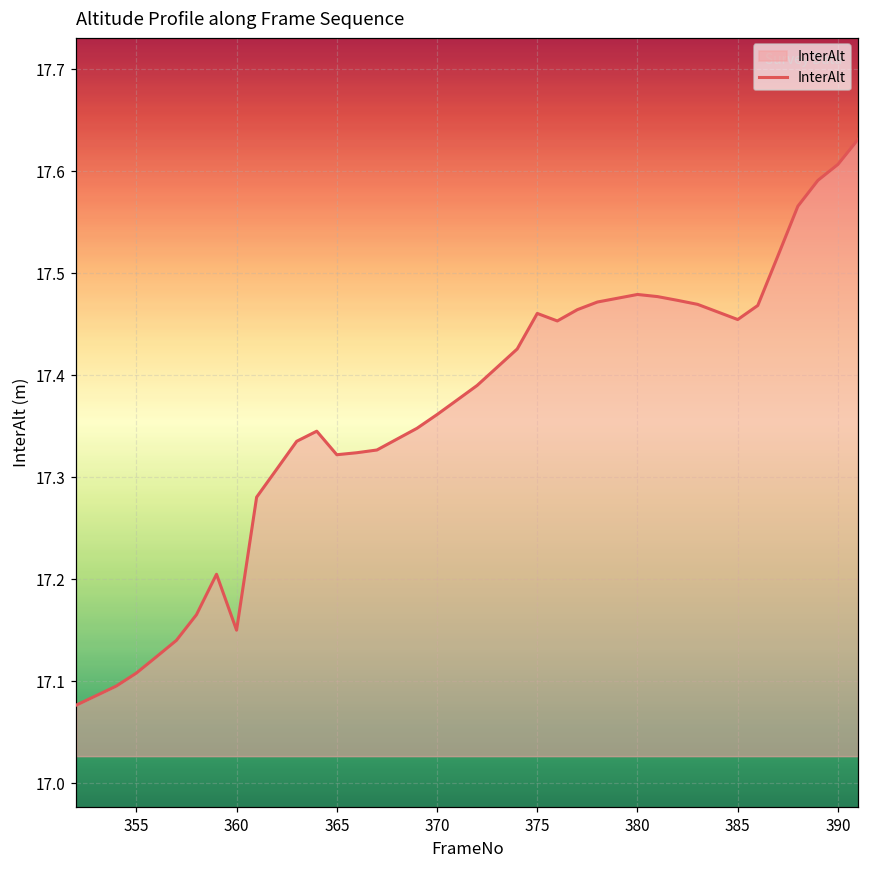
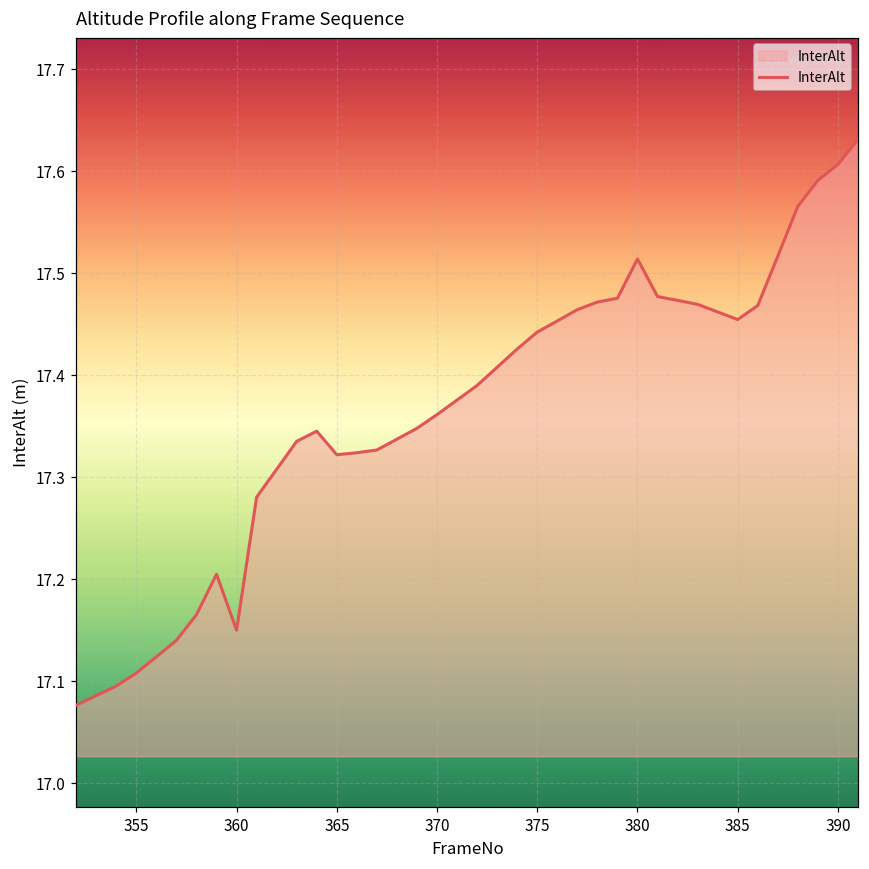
  {
    "355": 17.11,
    "360": 17.15,
    "365": 17.32,
    "370": 17.36,
-   "375": 17.46,
-   "380": 17.48,
+   "375": 17.44,
+   "380": 17.51,
    "385": 17.45,
    "390": 17.61
  }
